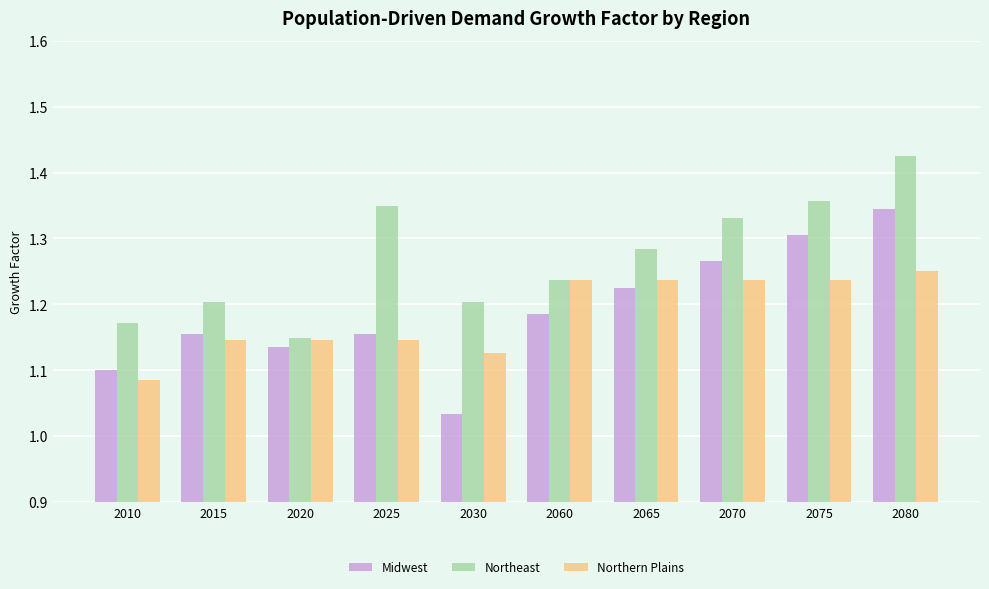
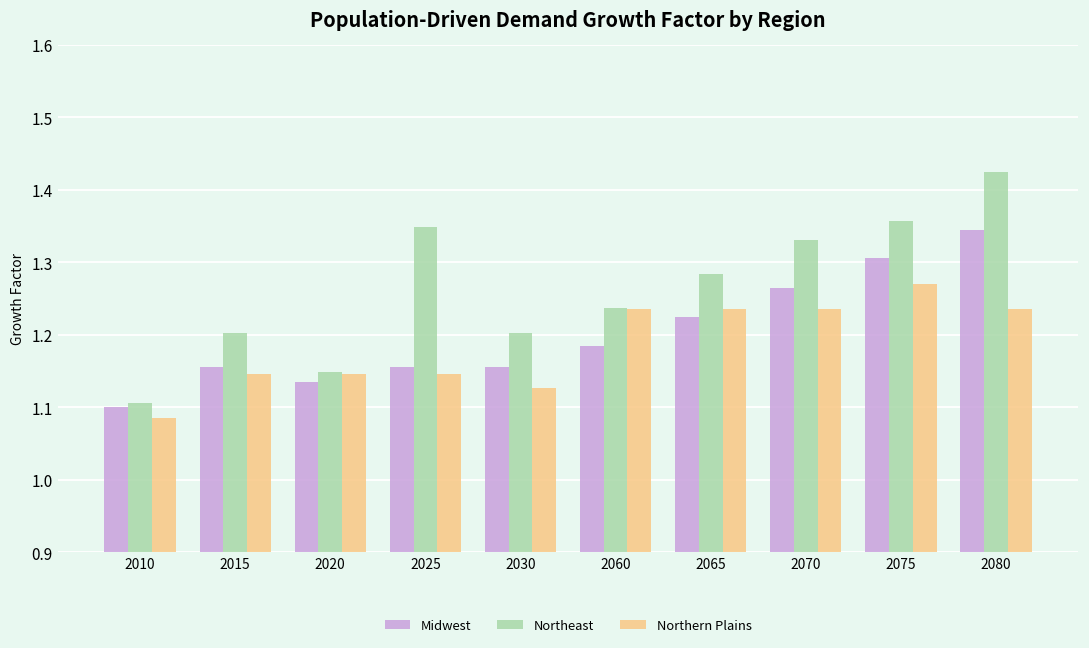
  {
    "Midwest": {
      "2010": 1.10,
      "2015": 1.16,
      "2020": 1.14,
      "2025": 1.16,
-     "2030": 1.03,
+     "2030": 1.16,
      "2060": 1.18,
      "2065": 1.23,
      "2070": 1.27,
      "2075": 1.31,
      "2080": 1.34
    },
    "Northeast": {
-     "2010": 1.17,
+     "2010": 1.11,
      "2015": 1.20,
      "2020": 1.15,
      "2025": 1.35,
      "2030": 1.20,
      "2060": 1.24,
      "2065": 1.28,
      "2070": 1.33,
      "2075": 1.36,
      "2080": 1.42
    },
    "Northern Plains": {
      "2010": 1.09,
      "2015": 1.15,
      "2020": 1.15,
      "2025": 1.15,
      "2030": 1.13,
      "2060": 1.24,
      "2065": 1.24,
      "2070": 1.24,
-     "2075": 1.24,
-     "2080": 1.25
+     "2075": 1.27,
+     "2080": 1.24
    }
  }
